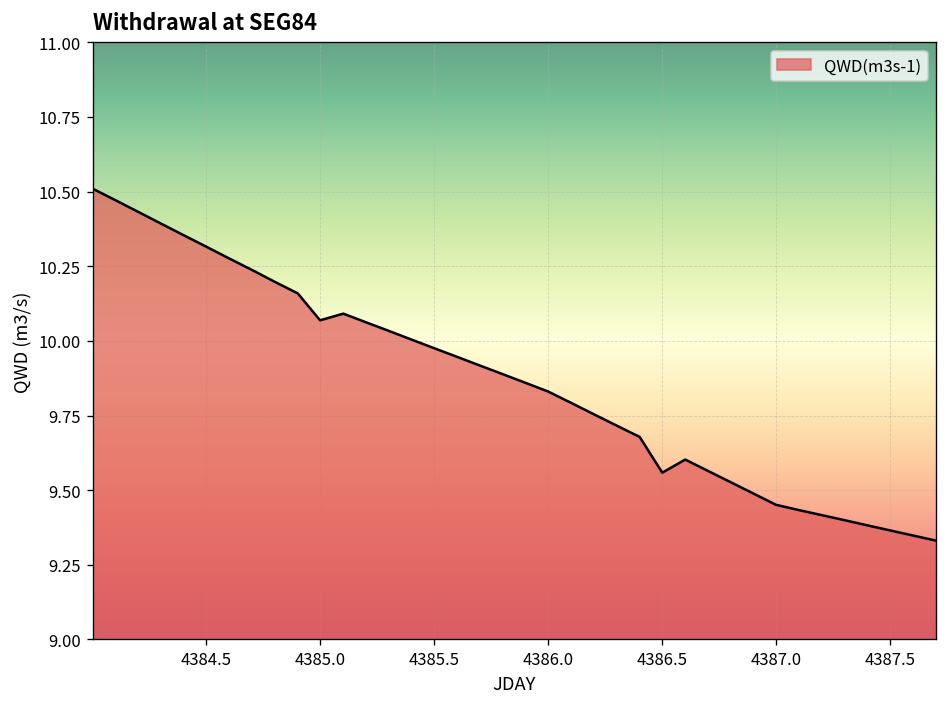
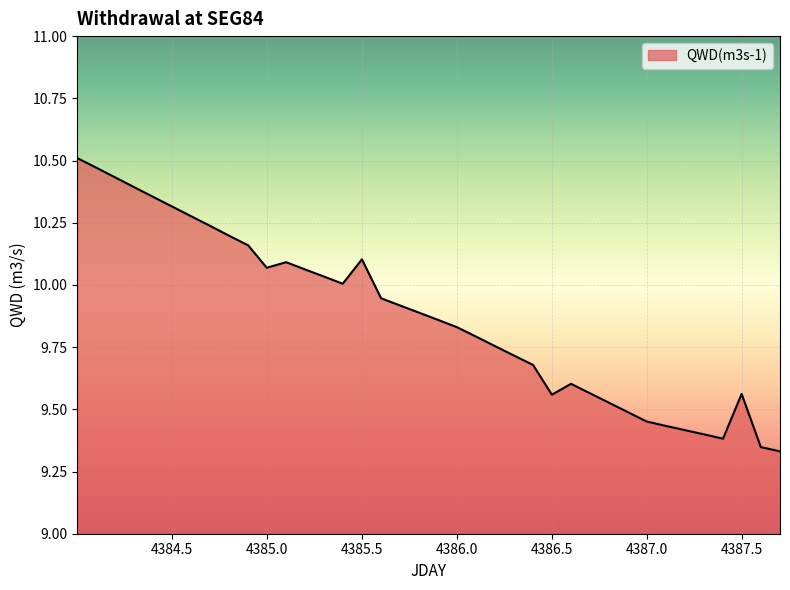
  {
    "4385.0": 10.07,
-   "4385.5": 9.98,
+   "4385.5": 10.10,
    "4386.0": 9.83,
    "4386.5": 9.56,
    "4387.0": 9.45,
-   "4387.5": 9.37
+   "4387.5": 9.56
  }
